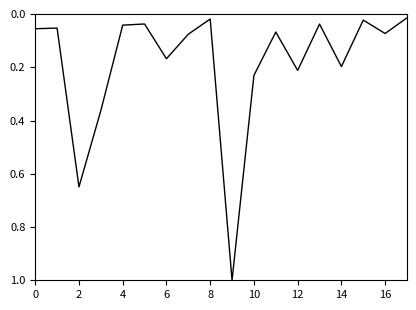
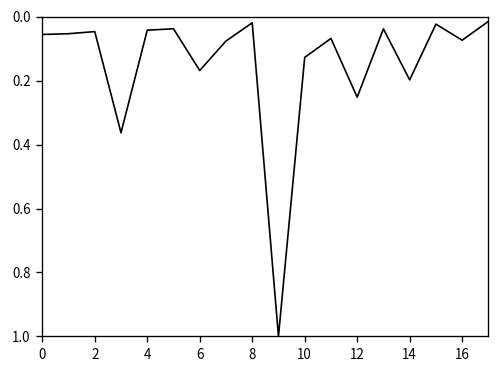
  {
    "0": 0.06,
-   "2": 0.65,
+   "2": 0.05,
    "4": 0.04,
    "6": 0.17,
    "8": 0.02,
-   "10": 0.23,
-   "12": 0.21,
+   "10": 0.13,
+   "12": 0.25,
    "14": 0.20,
    "16": 0.07
  }
